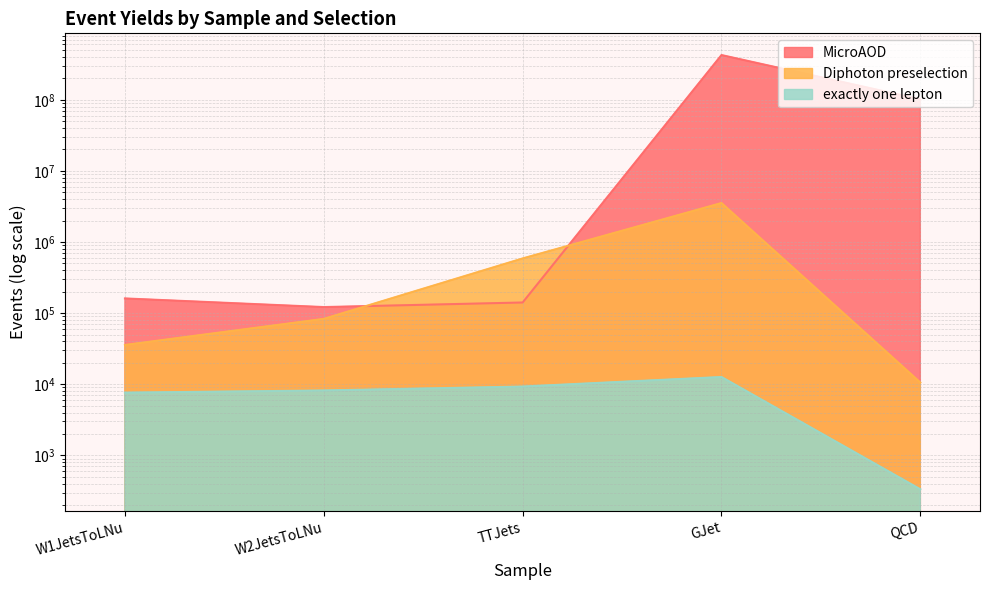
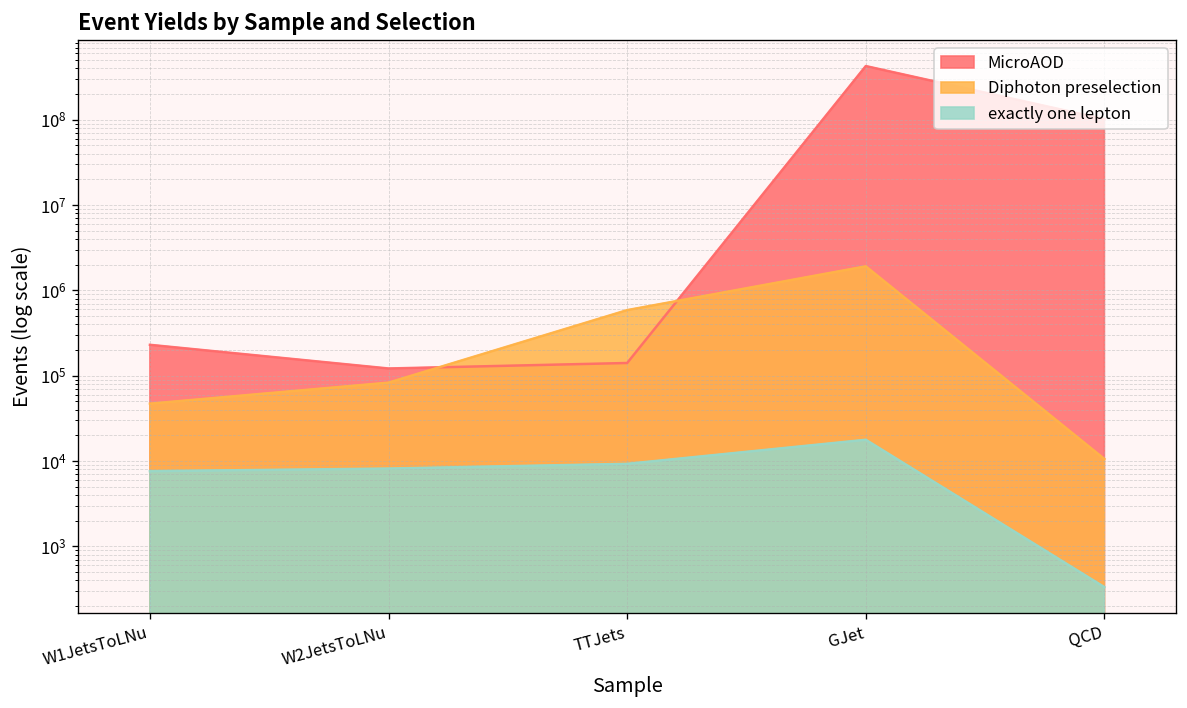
  {
    "MicroAOD": {
-     "W1JetsToLNu": 160000,
+     "W1JetsToLNu": 230000,
      "W2JetsToLNu": 120000,
      "TTJets": 140000,
      "GJet": 400000000
    },
    "Diphoton preselection": {
-     "W1JetsToLNu": 40000,
+     "W1JetsToLNu": 50000,
      "W2JetsToLNu": 80000,
      "TTJets": 600000,
-     "GJet": 4000000,
+     "GJet": 1900000,
      "QCD": 11000
    },
    "exactly one lepton": {
      "W1JetsToLNu": 8000,
      "W2JetsToLNu": 8000,
      "TTJets": 9000,
-     "GJet": 13000,
+     "GJet": 18000,
      "QCD": 300
    }
  }
